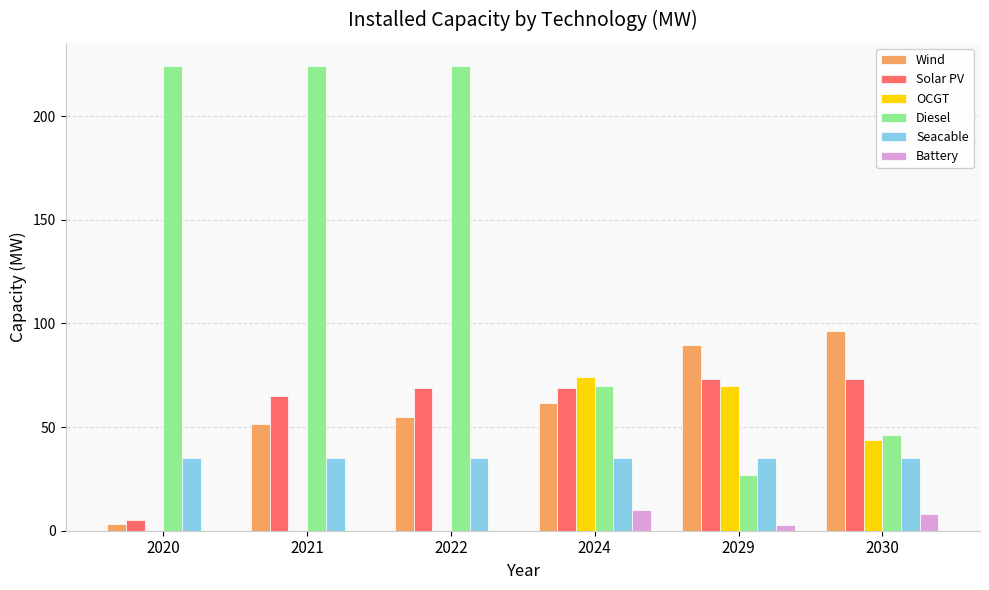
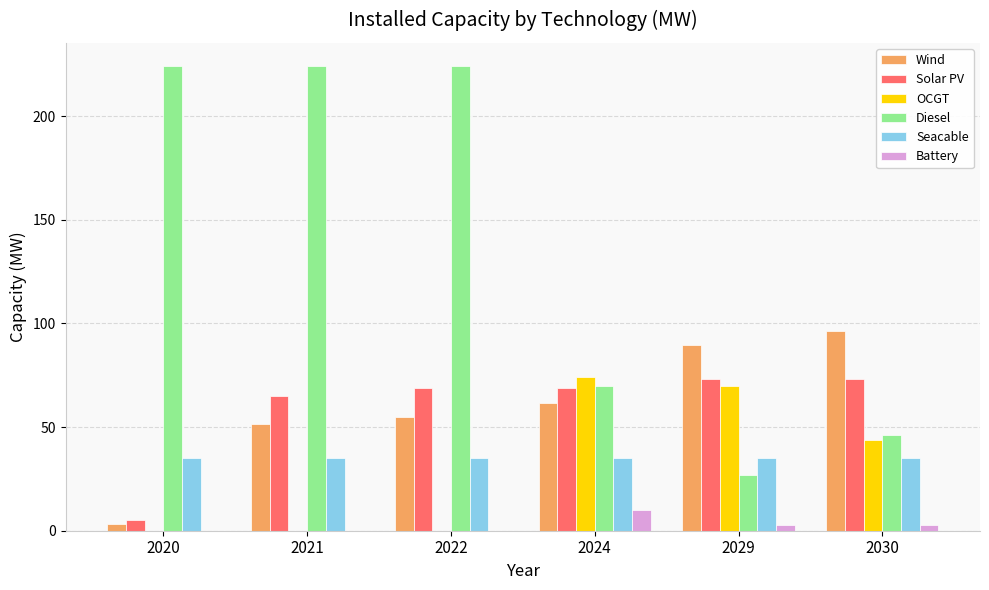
  {
    "OCGT": {
      "2020": 0,
      "2021": 0,
      "2022": 0,
      "2024": 74,
      "2029": 70,
      "2030": 44
    },
    "Diesel": {
      "2020": 224,
      "2021": 224,
      "2022": 224,
      "2024": 70,
      "2029": 27,
      "2030": 46
    },
    "Seacable": {
      "2020": 35,
      "2021": 35,
      "2022": 35,
      "2024": 35,
      "2029": 35,
      "2030": 35
    },
    "Battery": {
      "2020": 0,
      "2021": 0,
      "2022": 0,
      "2024": 10,
      "2029": 3,
-     "2030": 8
+     "2030": 3
    }
  }
